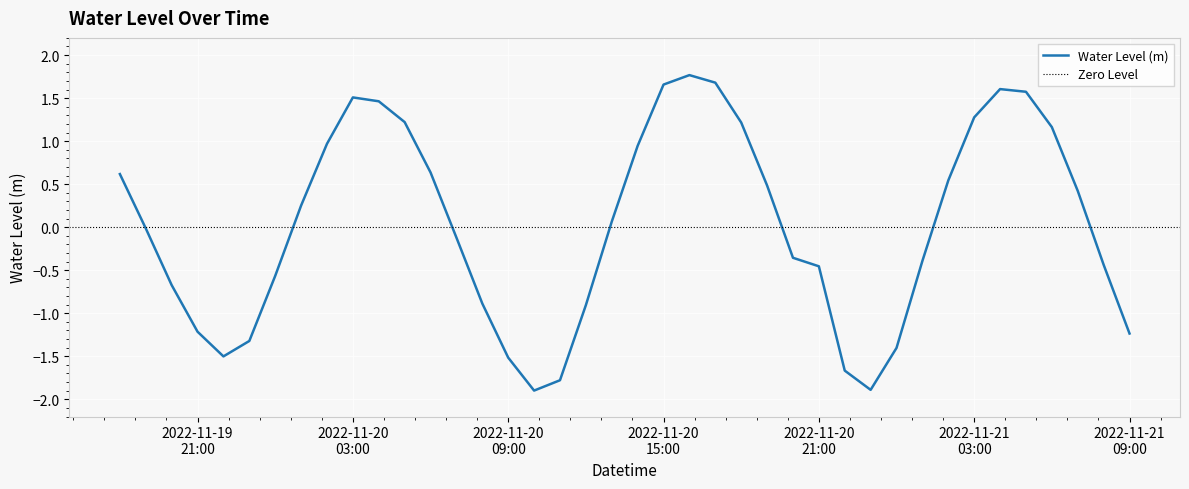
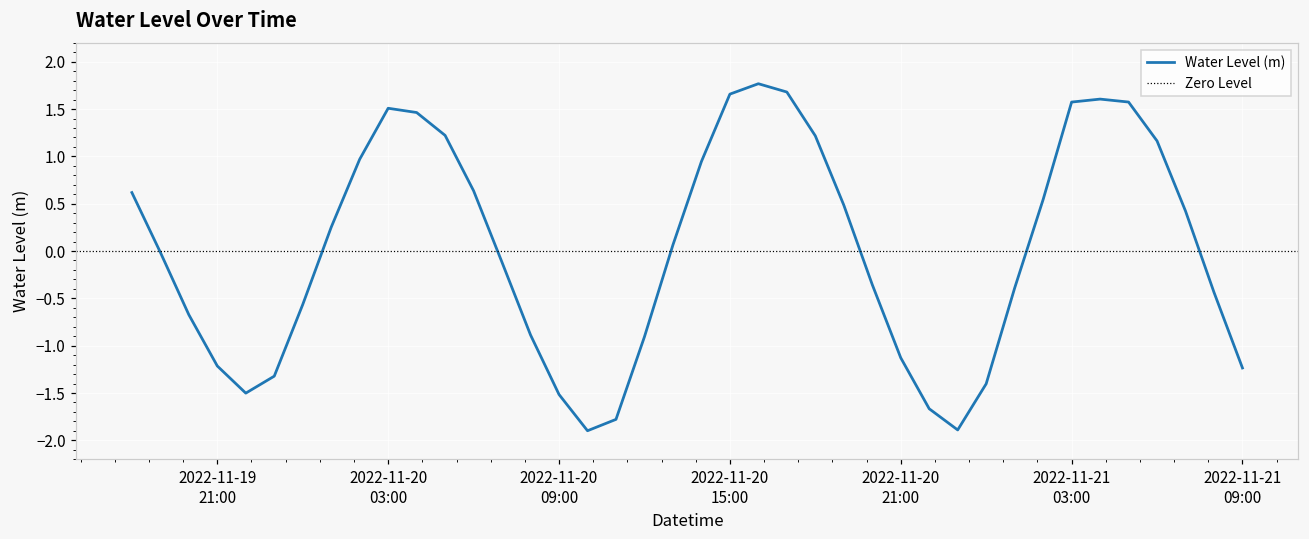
  {
    "2022-11-19 21:00": -1.2,
    "2022-11-20 03:00": 1.5,
    "2022-11-20 09:00": -1.5,
    "2022-11-20 15:00": 1.7,
-   "2022-11-20 21:00": -0.5,
-   "2022-11-21 03:00": 1.3,
+   "2022-11-20 21:00": -1.1,
+   "2022-11-21 03:00": 1.6,
    "2022-11-21 09:00": -1.2
  }
